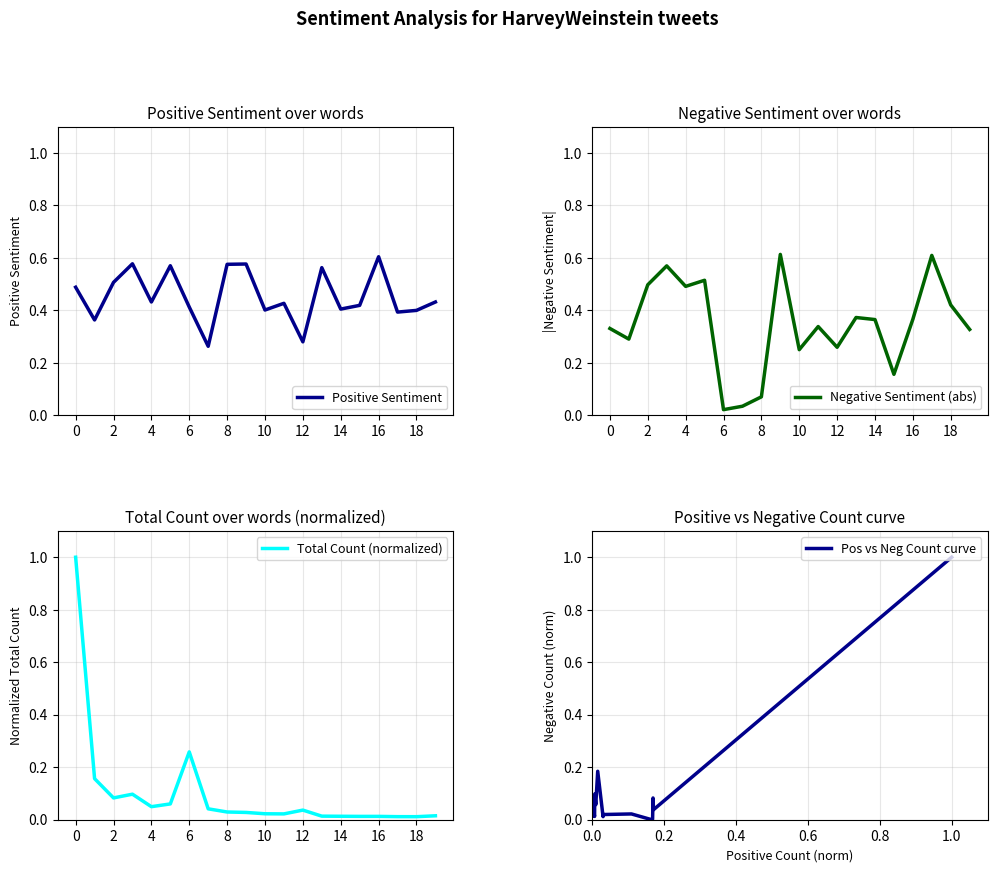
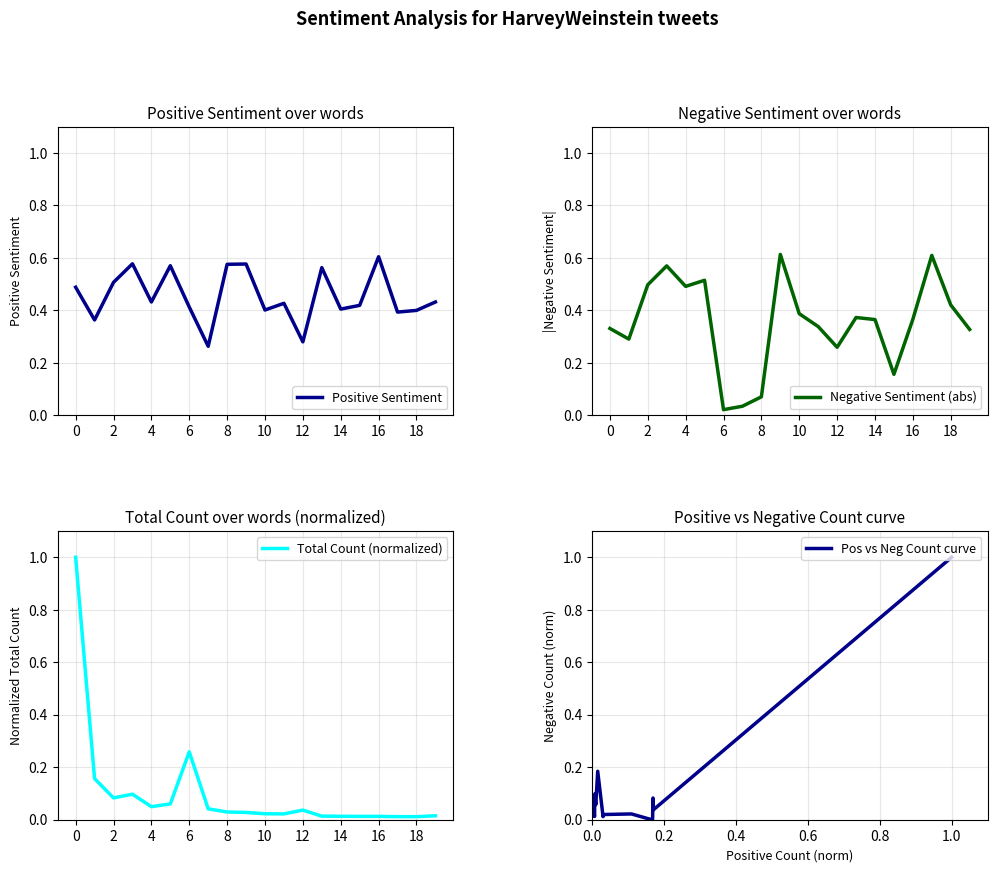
  {
    "Positive Sentiment over words": {
      "0": 0.49,
      "2": 0.51,
      "4": 0.43,
      "6": 0.41,
      "8": 0.58,
      "10": 0.40,
      "12": 0.28,
      "14": 0.41,
      "16": 0.60,
      "18": 0.40
    },
    "Negative Sentiment over words": {
      "0": 0.33,
      "2": 0.50,
      "4": 0.49,
      "6": 0.02,
      "8": 0.07,
-     "10": 0.25,
+     "10": 0.39,
      "12": 0.26,
      "14": 0.37,
      "16": 0.37,
      "18": 0.42
    },
    "Total Count over words (normalized)": {
      "0": 1.00,
      "2": 0.08,
      "4": 0.05,
      "6": 0.26,
      "8": 0.03,
      "10": 0.02,
      "12": 0.04,
      "14": 0.01,
      "16": 0.01,
      "18": 0.01
    }
  }
